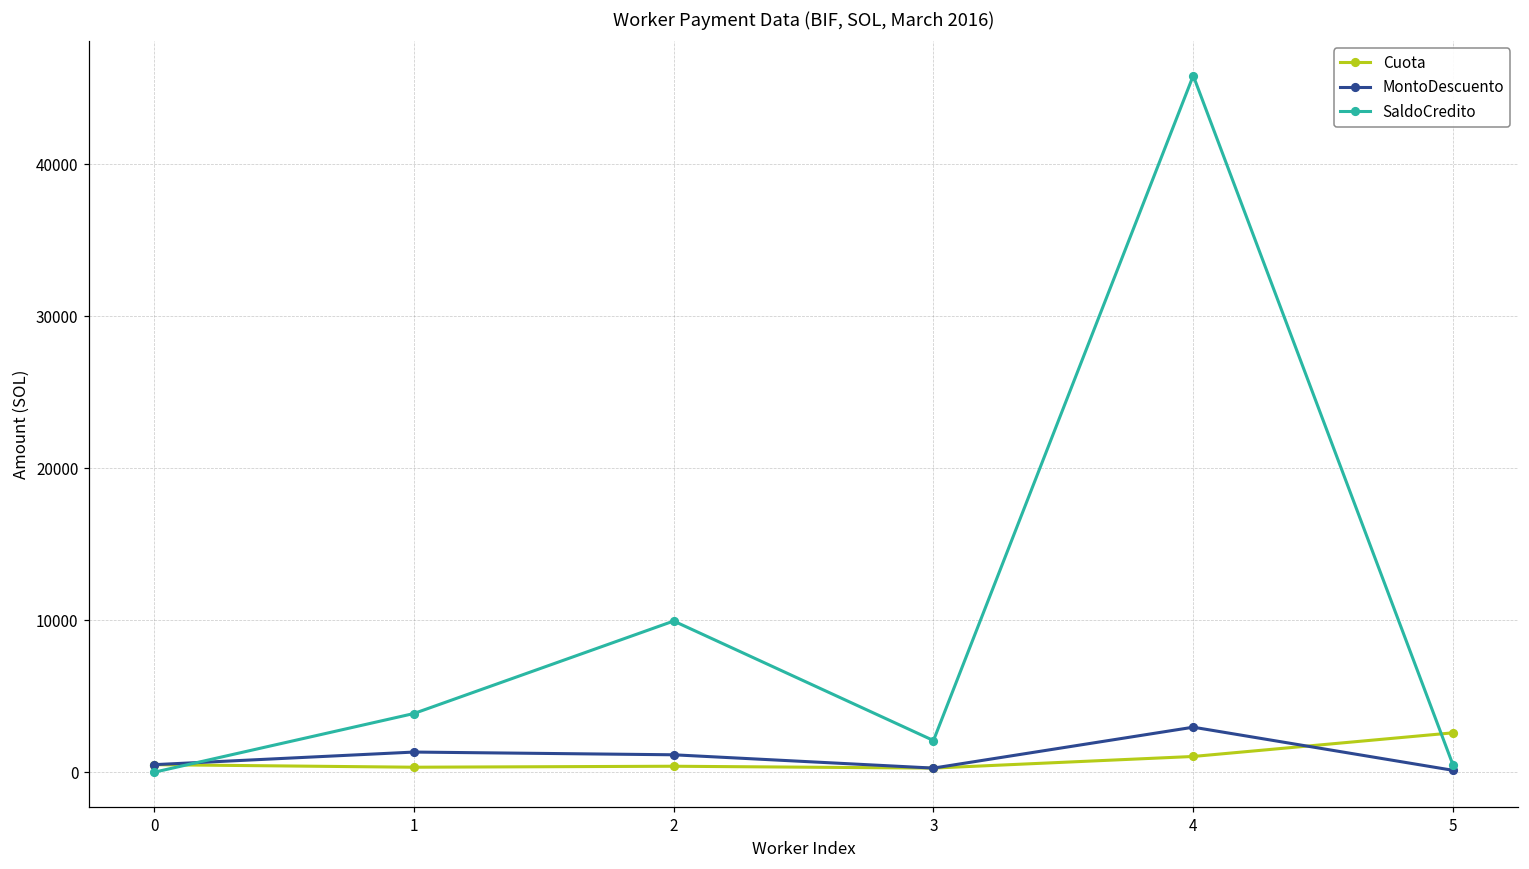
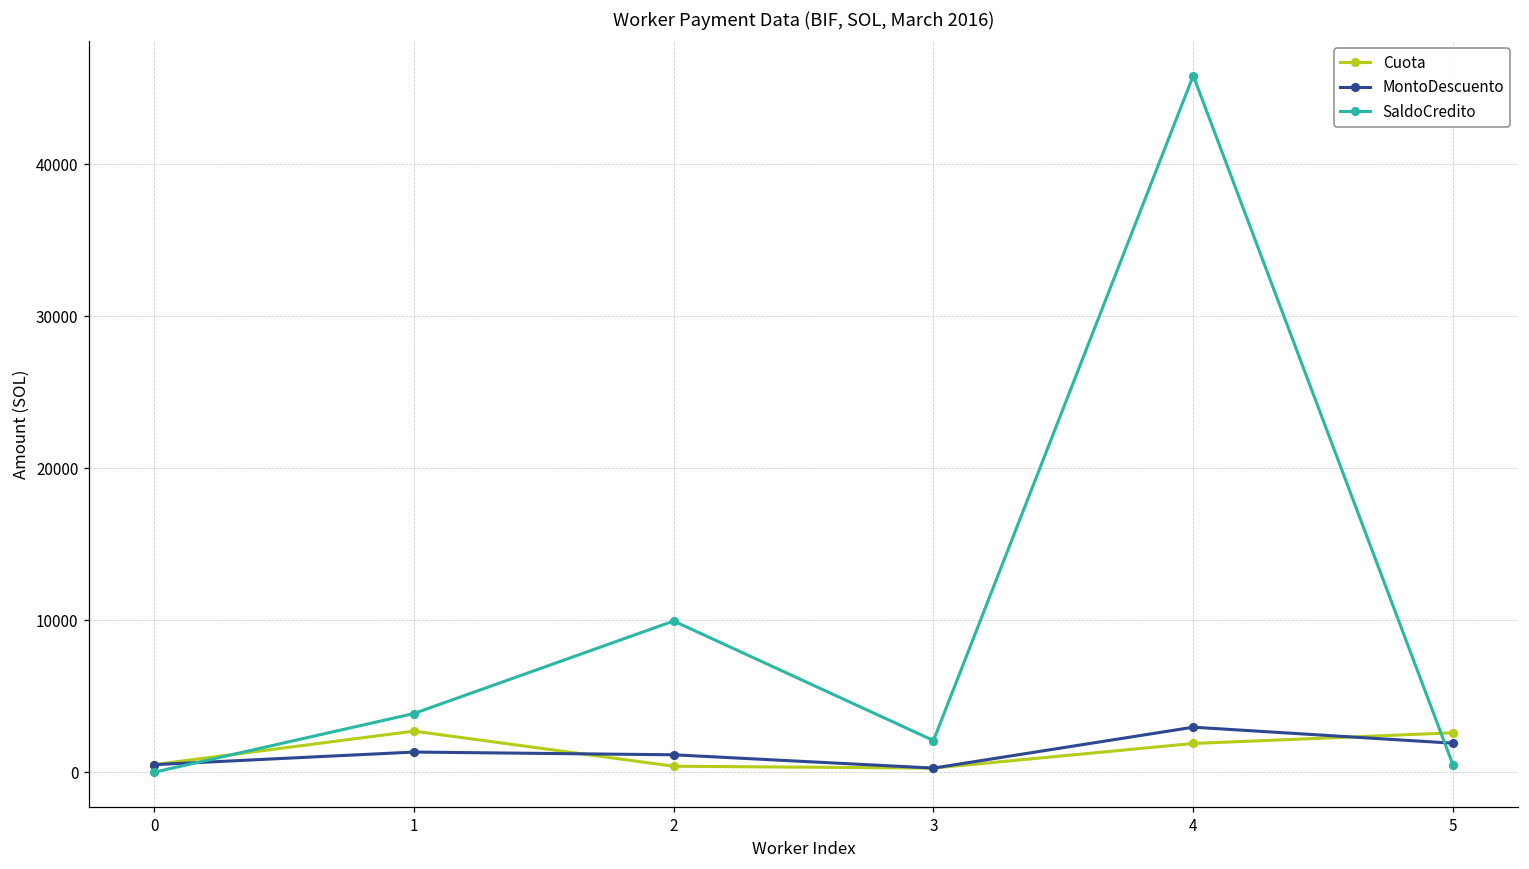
  {
    "Cuota": {
-     "1": 300,
+     "1": 2700,
      "2": 400,
-     "4": 1000,
+     "4": 1900,
      "5": 2600
    },
    "MontoDescuento": {
      "1": 1300,
      "2": 1100,
      "4": 3000,
-     "5": 100
+     "5": 1900
    },
    "SaldoCredito": {
      "0": 0,
      "1": 3900,
      "2": 10000,
      "3": 2100,
      "4": 45800,
      "5": 500
    }
  }
